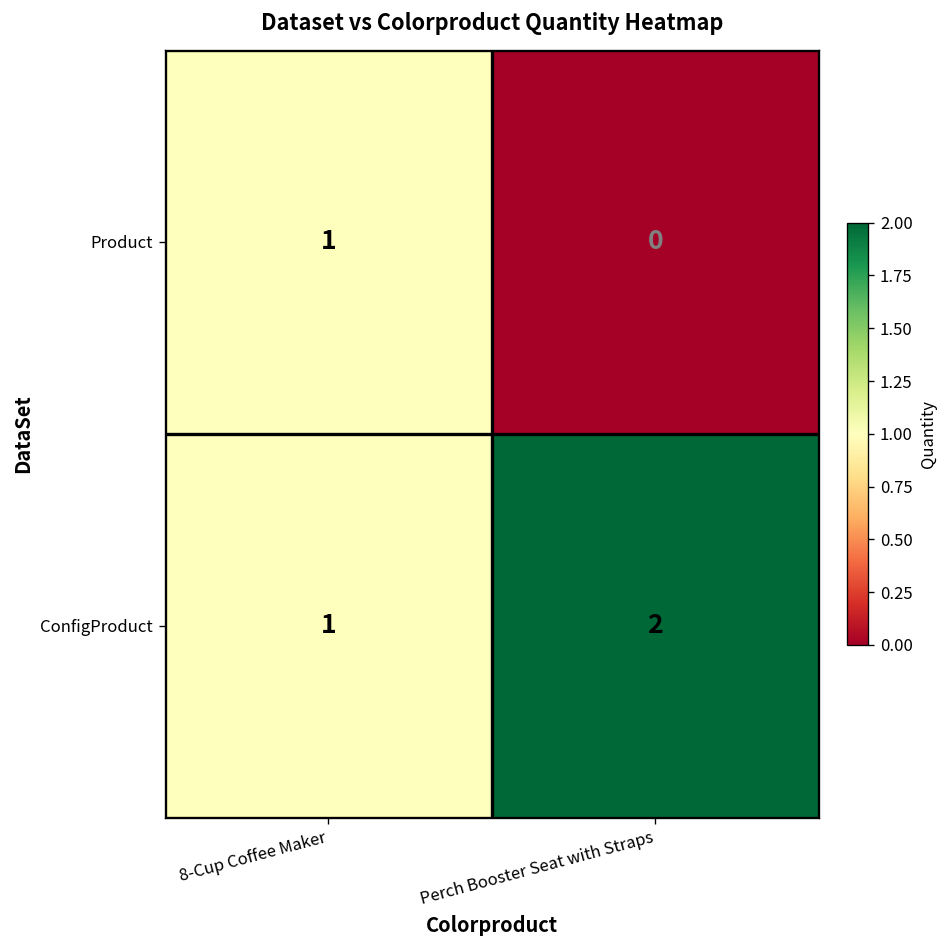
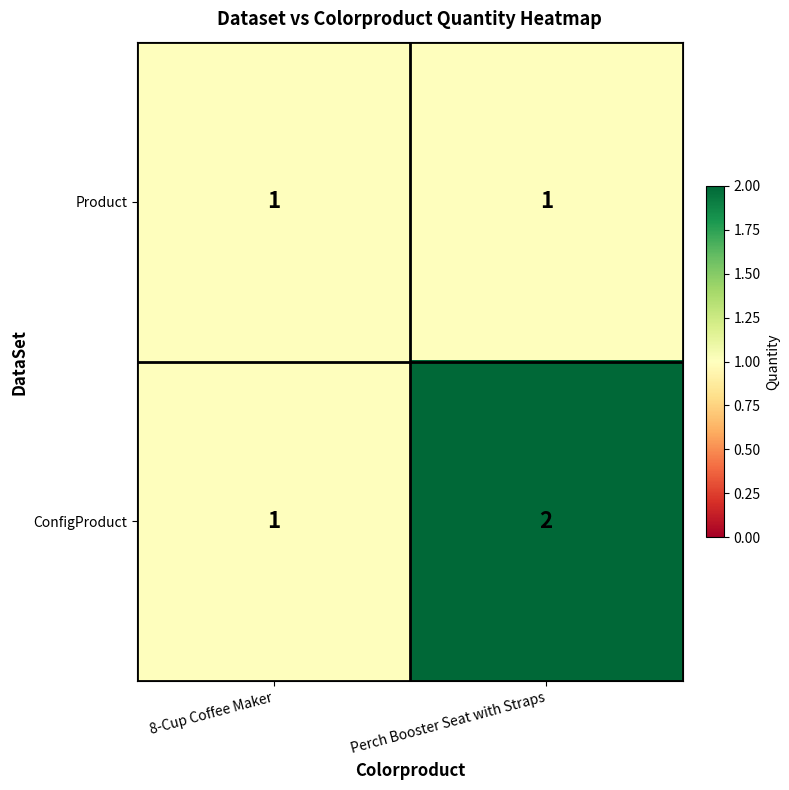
  {
    "Product": {
      "8-Cup Coffee Maker": 1,
-     "Perch Booster Seat with Straps": 0
+     "Perch Booster Seat with Straps": 1
    },
    "ConfigProduct": {
      "8-Cup Coffee Maker": 1,
      "Perch Booster Seat with Straps": 2
    }
  }
